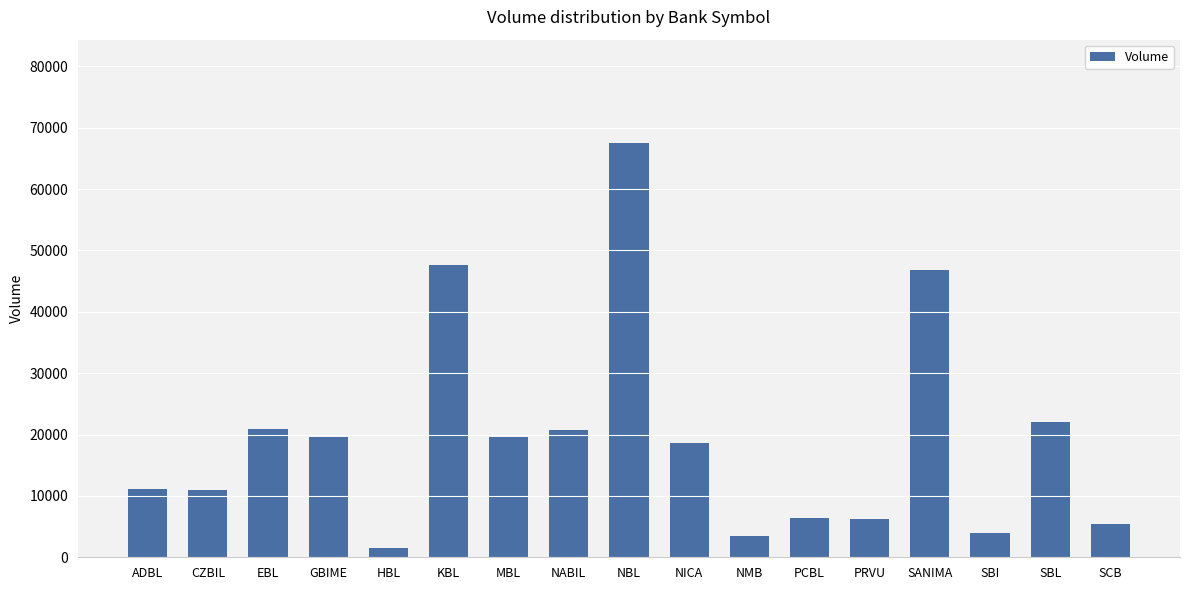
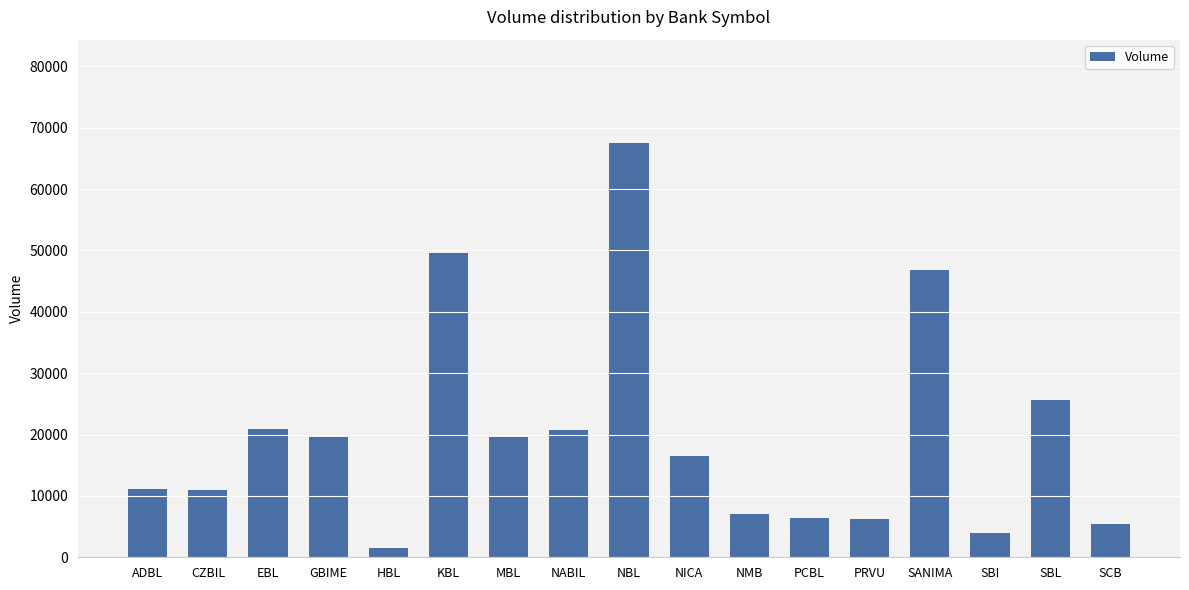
  {
    "ADBL": 11000,
    "CZBIL": 11000,
    "EBL": 21000,
    "GBIME": 20000,
    "HBL": 2000,
-   "KBL": 48000,
+   "KBL": 50000,
    "MBL": 20000,
    "NABIL": 21000,
    "NBL": 67000,
-   "NICA": 19000,
-   "NMB": 3000,
+   "NICA": 16000,
+   "NMB": 7000,
    "PCBL": 6000,
    "PRVU": 6000,
    "SANIMA": 47000,
    "SBI": 4000,
-   "SBL": 22000,
+   "SBL": 26000,
    "SCB": 5000
  }
